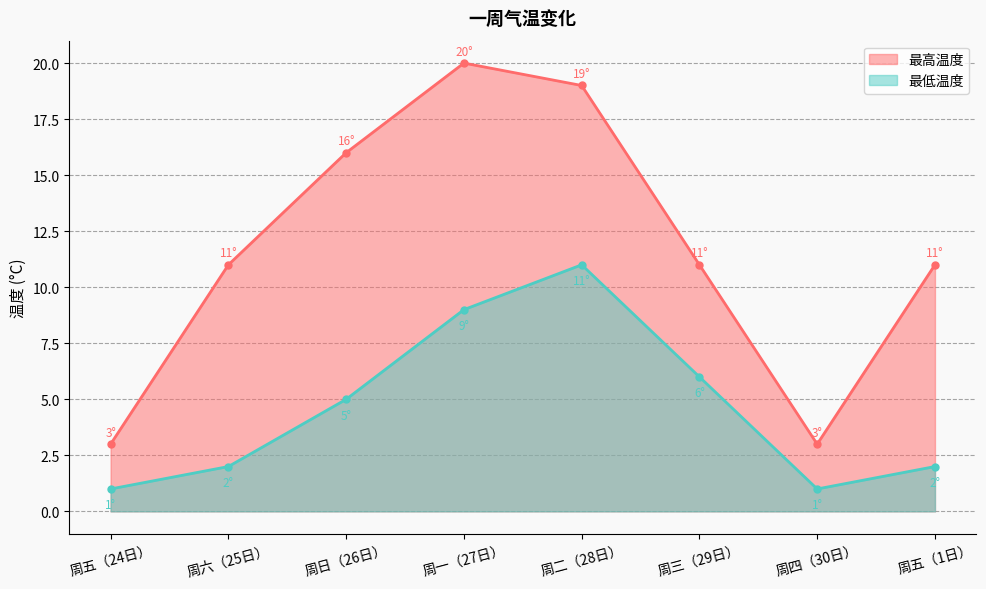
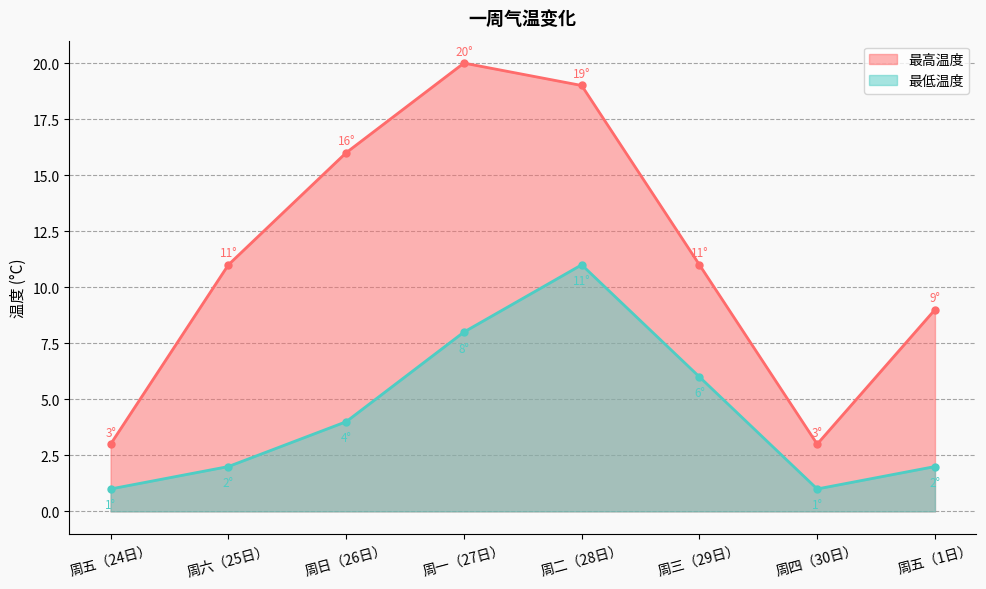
  {
    "最高温度": {
      "周五（24日）": "3°",
      "周六（25日）": "11°",
      "周日（26日）": "16°",
      "周一（27日）": "20°",
      "周二（28日）": "19°",
      "周三（29日）": "11°",
      "周四（30日）": "3°",
-     "周五（1日）": "11°"
+     "周五（1日）": "9°"
    },
    "最低温度": {
      "周五（24日）": "1°",
      "周六（25日）": "2°",
-     "周日（26日）": "5°",
-     "周一（27日）": "9°",
+     "周日（26日）": "4°",
+     "周一（27日）": "8°",
      "周二（28日）": "11°",
      "周三（29日）": "6°",
      "周四（30日）": "1°",
      "周五（1日）": "2°"
    }
  }
